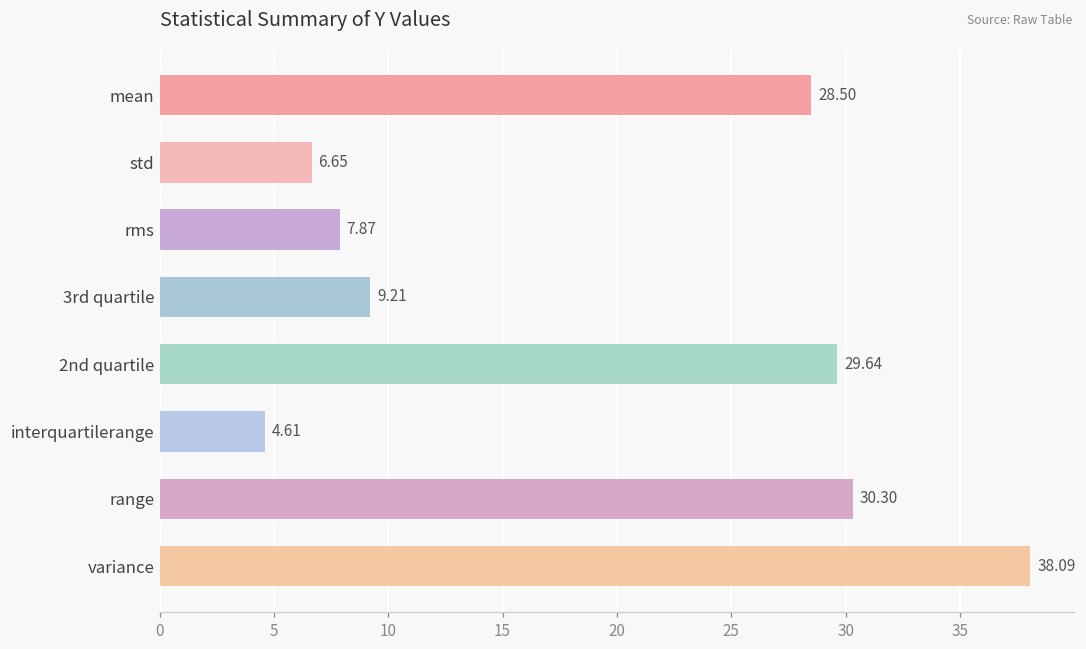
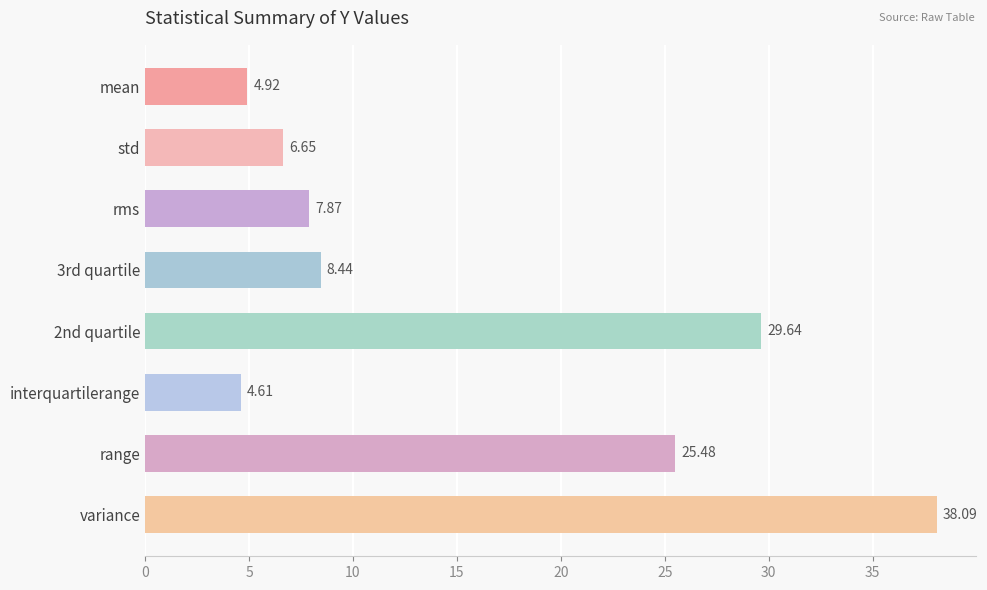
  {
-   "mean": 28.50,
+   "mean": 4.92,
    "std": 6.65,
    "rms": 7.87,
-   "3rd quartile": 9.21,
+   "3rd quartile": 8.44,
    "2nd quartile": 29.64,
    "interquartilerange": 4.61,
-   "range": 30.30,
+   "range": 25.48,
    "variance": 38.09
  }
